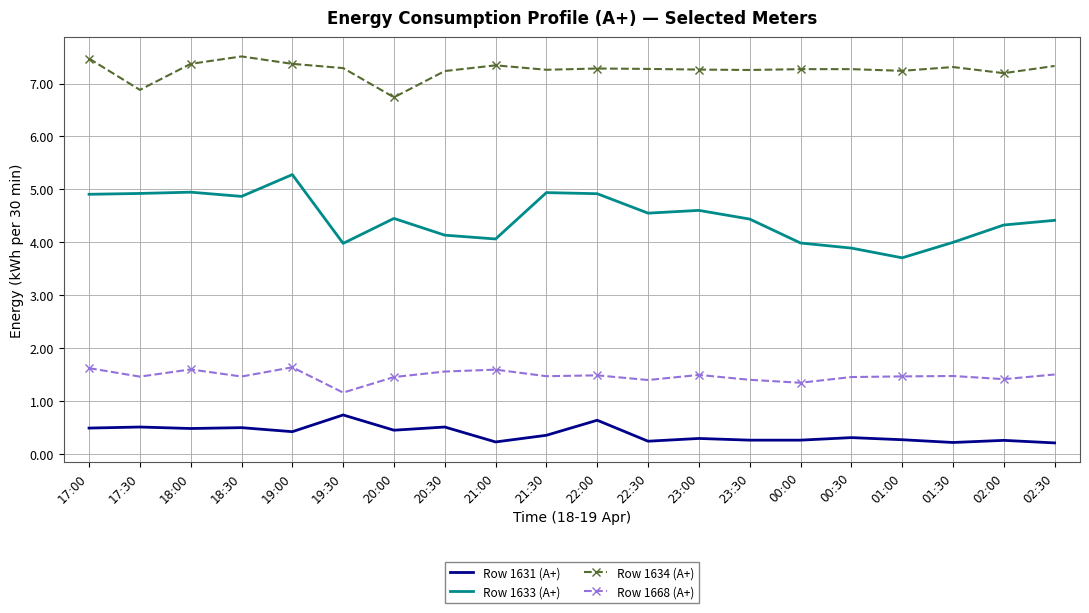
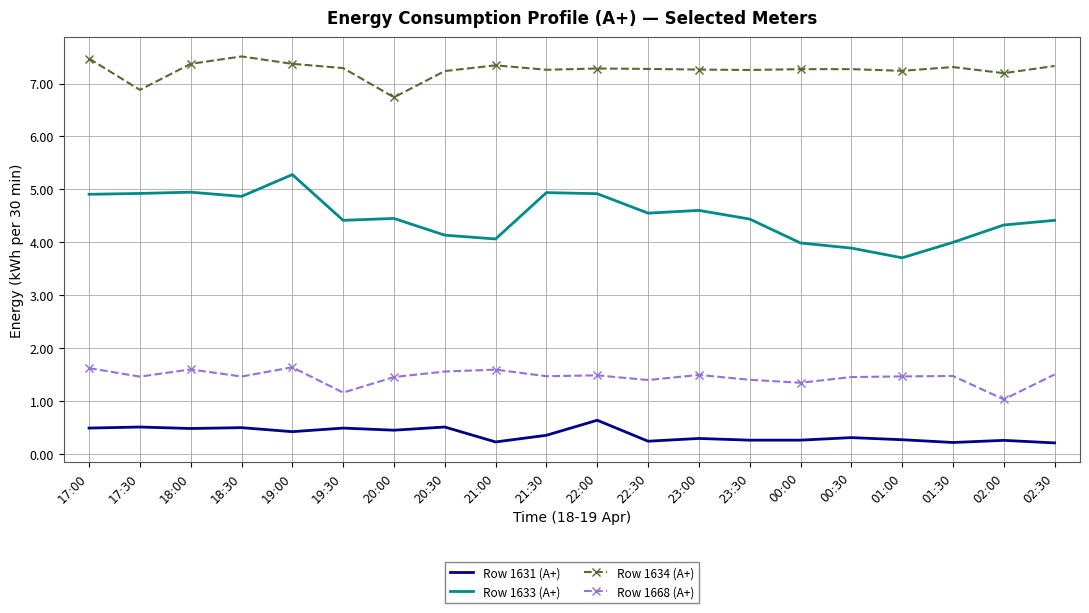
  {
    "Row 1631 (A+)": {
      "17:00": 0.5,
      "17:30": 0.5,
      "18:00": 0.5,
      "18:30": 0.5,
      "19:00": 0.4,
-     "19:30": 0.7,
+     "19:30": 0.5,
      "20:00": 0.5,
      "20:30": 0.5,
      "21:00": 0.2,
      "21:30": 0.4,
      "22:00": 0.6,
      "22:30": 0.2,
      "23:00": 0.3,
      "23:30": 0.3,
      "00:00": 0.3,
      "00:30": 0.3,
      "01:00": 0.3,
      "01:30": 0.2,
      "02:00": 0.3,
      "02:30": 0.2
    },
    "Row 1633 (A+)": {
      "17:00": 4.9,
      "17:30": 4.9,
      "18:00": 4.9,
      "18:30": 4.9,
      "19:00": 5.3,
-     "19:30": 4.0,
+     "19:30": 4.4,
      "20:00": 4.5,
      "20:30": 4.1,
      "21:00": 4.1,
      "21:30": 4.9,
      "22:00": 4.9,
      "22:30": 4.6,
      "23:00": 4.6,
      "23:30": 4.4,
      "00:00": 4.0,
      "00:30": 3.9,
      "01:00": 3.7,
      "01:30": 4.0,
      "02:00": 4.3,
      "02:30": 4.4
    },
    "Row 1634 (A+)": {
      "17:00": 7.5,
      "17:30": 6.9,
      "18:00": 7.4,
      "18:30": 7.5,
      "19:00": 7.4,
      "19:30": 7.3,
      "20:00": 6.7,
      "20:30": 7.2,
      "21:00": 7.3,
      "21:30": 7.3,
      "22:00": 7.3,
      "22:30": 7.3,
      "23:00": 7.3,
      "23:30": 7.3,
      "00:00": 7.3,
      "00:30": 7.3,
      "01:00": 7.2,
      "01:30": 7.3,
      "02:00": 7.2,
      "02:30": 7.3
    },
    "Row 1668 (A+)": {
      "17:00": 1.6,
      "17:30": 1.5,
      "18:00": 1.6,
      "18:30": 1.5,
      "19:00": 1.6,
      "19:30": 1.2,
      "20:00": 1.5,
      "20:30": 1.6,
      "21:00": 1.6,
      "21:30": 1.5,
      "22:00": 1.5,
      "22:30": 1.4,
      "23:00": 1.5,
      "23:30": 1.4,
      "00:00": 1.3,
      "00:30": 1.5,
      "01:00": 1.5,
      "01:30": 1.5,
-     "02:00": 1.4,
+     "02:00": 1.0,
      "02:30": 1.5
    }
  }
